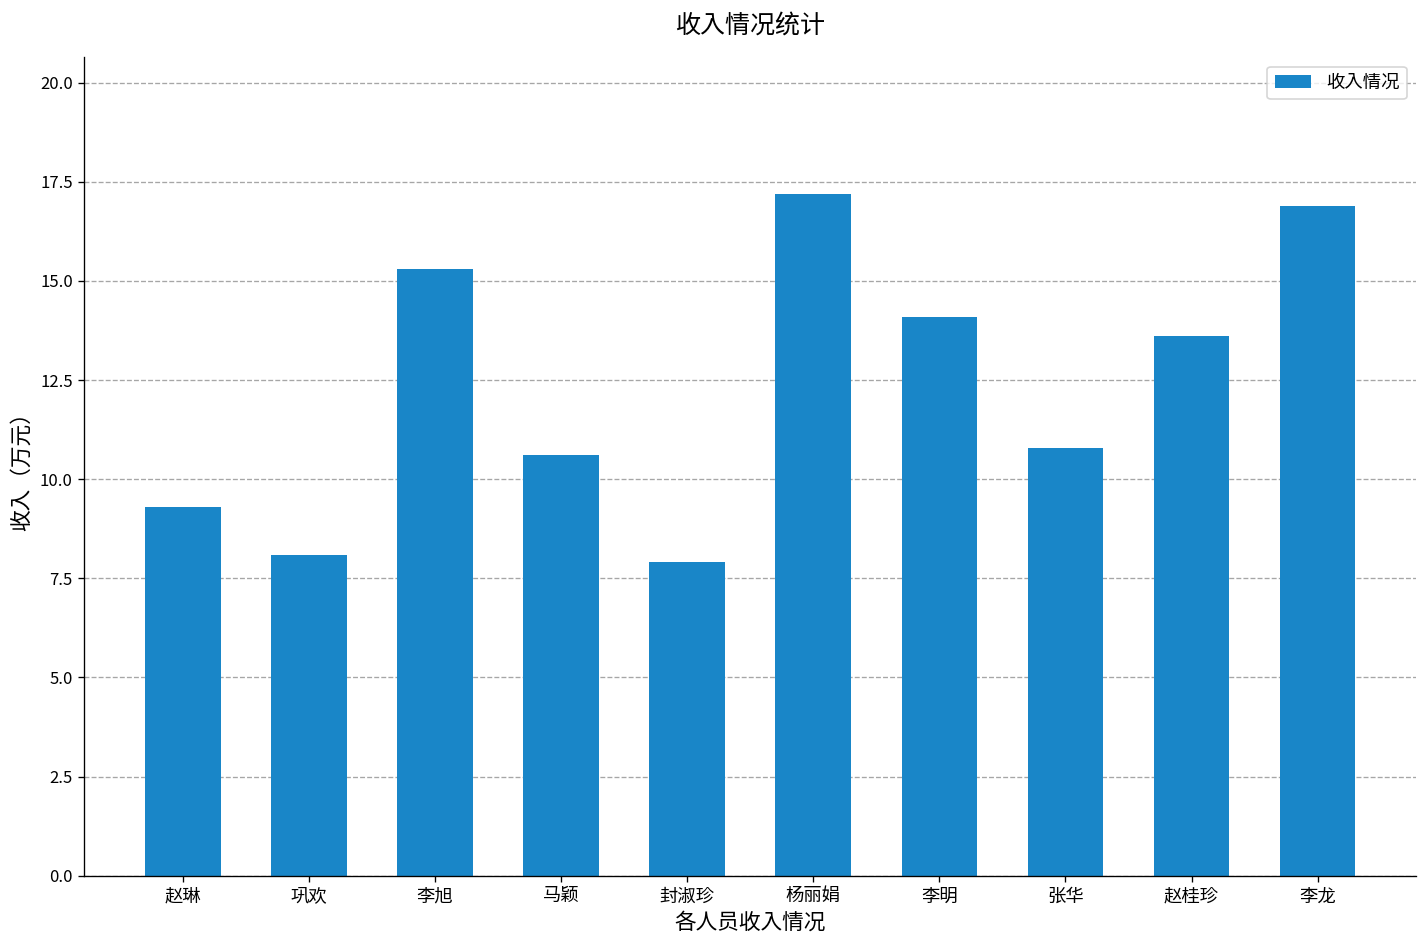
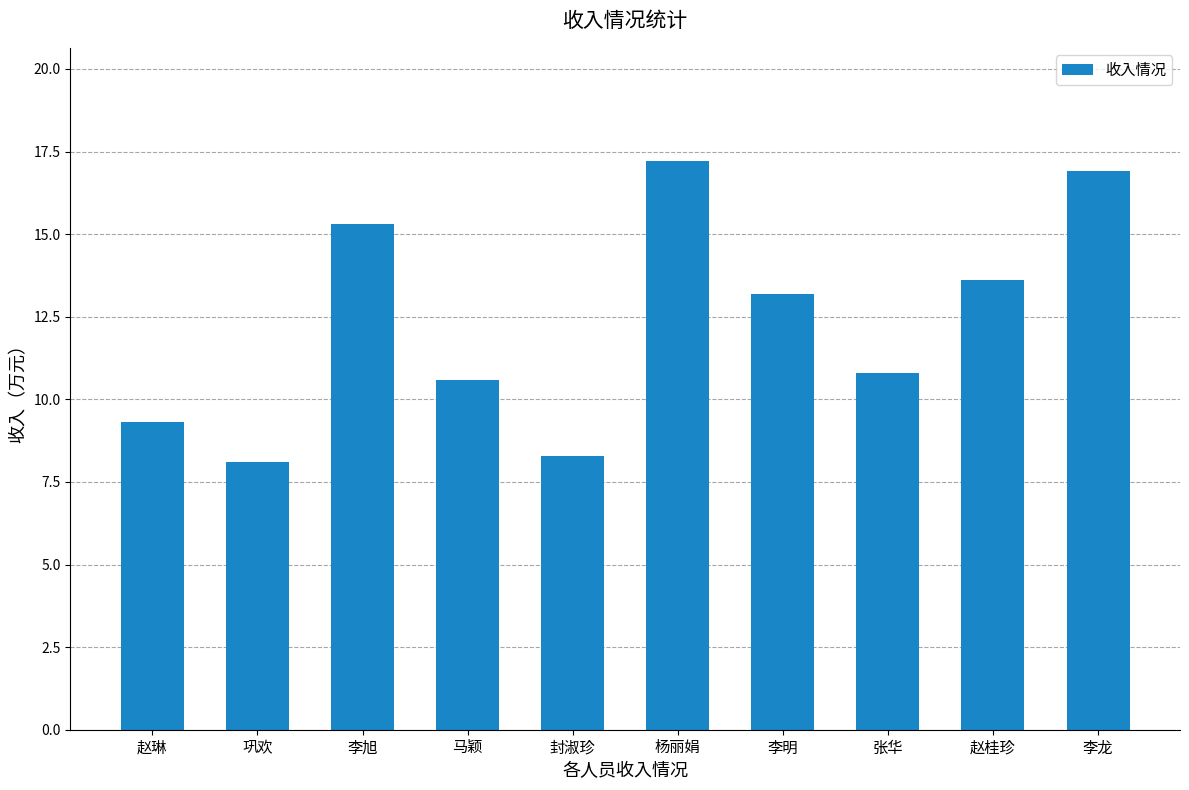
  {
    "赵琳": 9.3,
    "巩欢": 8.1,
    "李旭": 15.3,
    "马颖": 10.6,
-   "封淑珍": 7.9,
+   "封淑珍": 8.3,
    "杨丽娟": 17.2,
-   "李明": 14.1,
+   "李明": 13.2,
    "张华": 10.8,
    "赵桂珍": 13.6,
    "李龙": 16.9
  }
